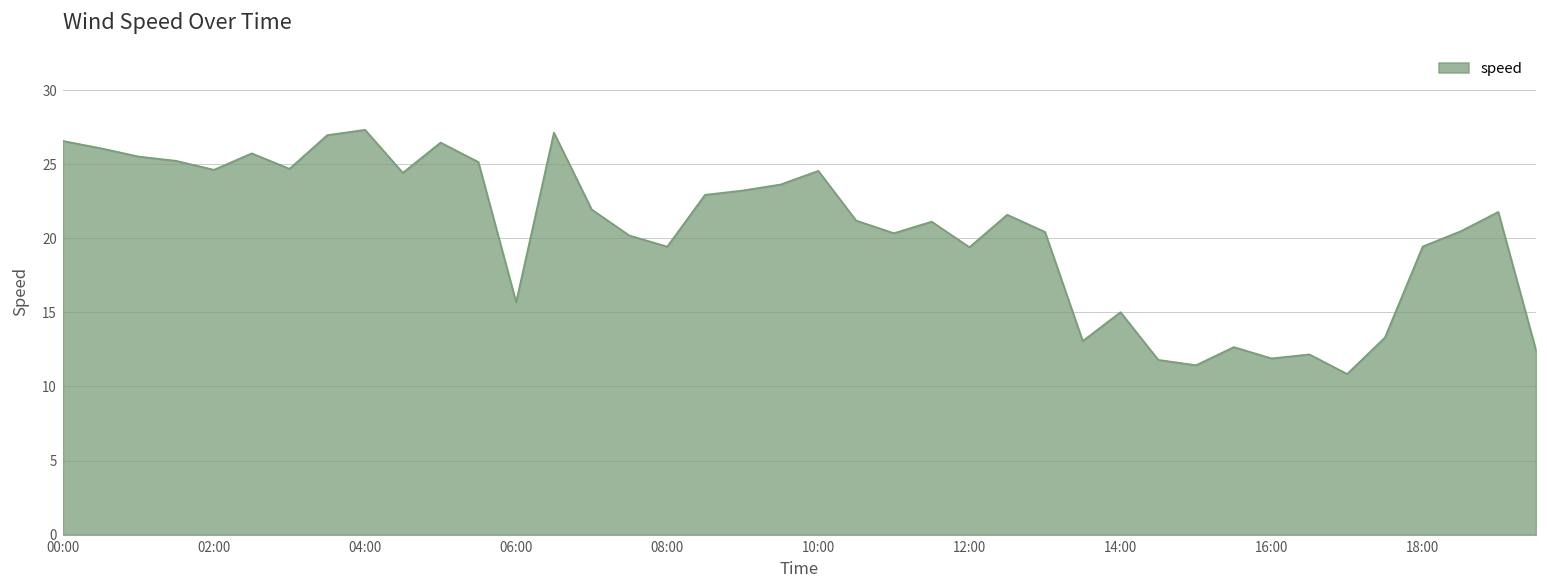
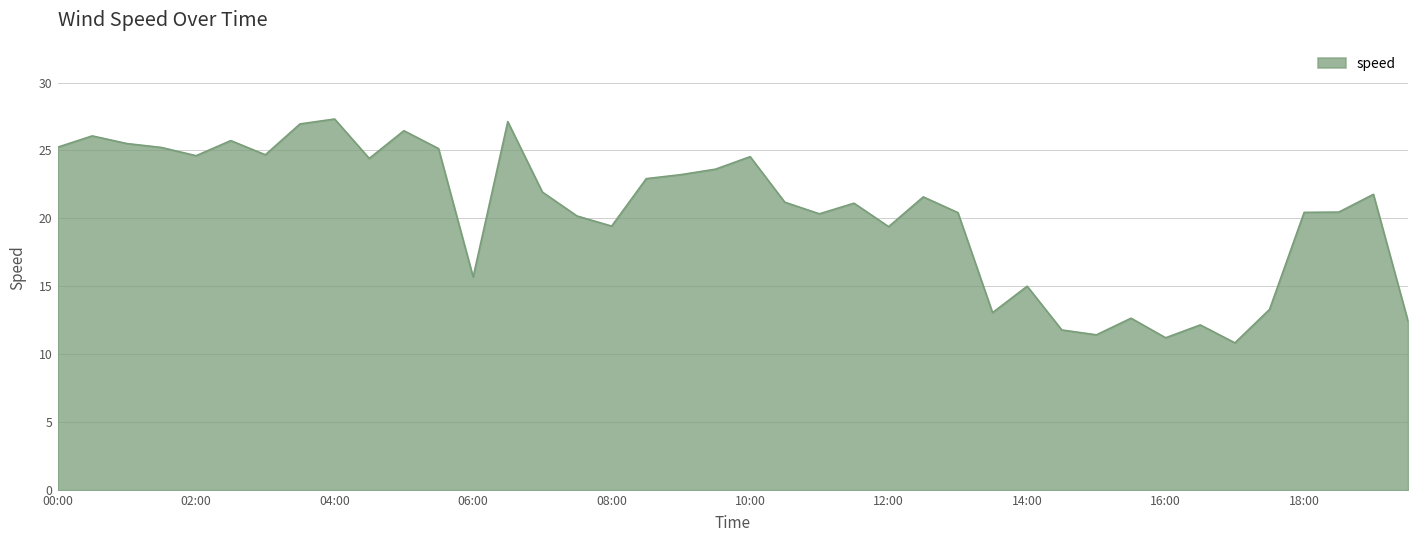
  {
-   "00:00": 26.6,
+   "00:00": 25.2,
    "02:00": 24.6,
    "04:00": 27.3,
    "06:00": 15.7,
    "08:00": 19.4,
    "10:00": 24.5,
    "12:00": 19.4,
    "14:00": 15.0,
-   "16:00": 11.9,
-   "18:00": 19.4
+   "16:00": 11.2,
+   "18:00": 20.4
  }
